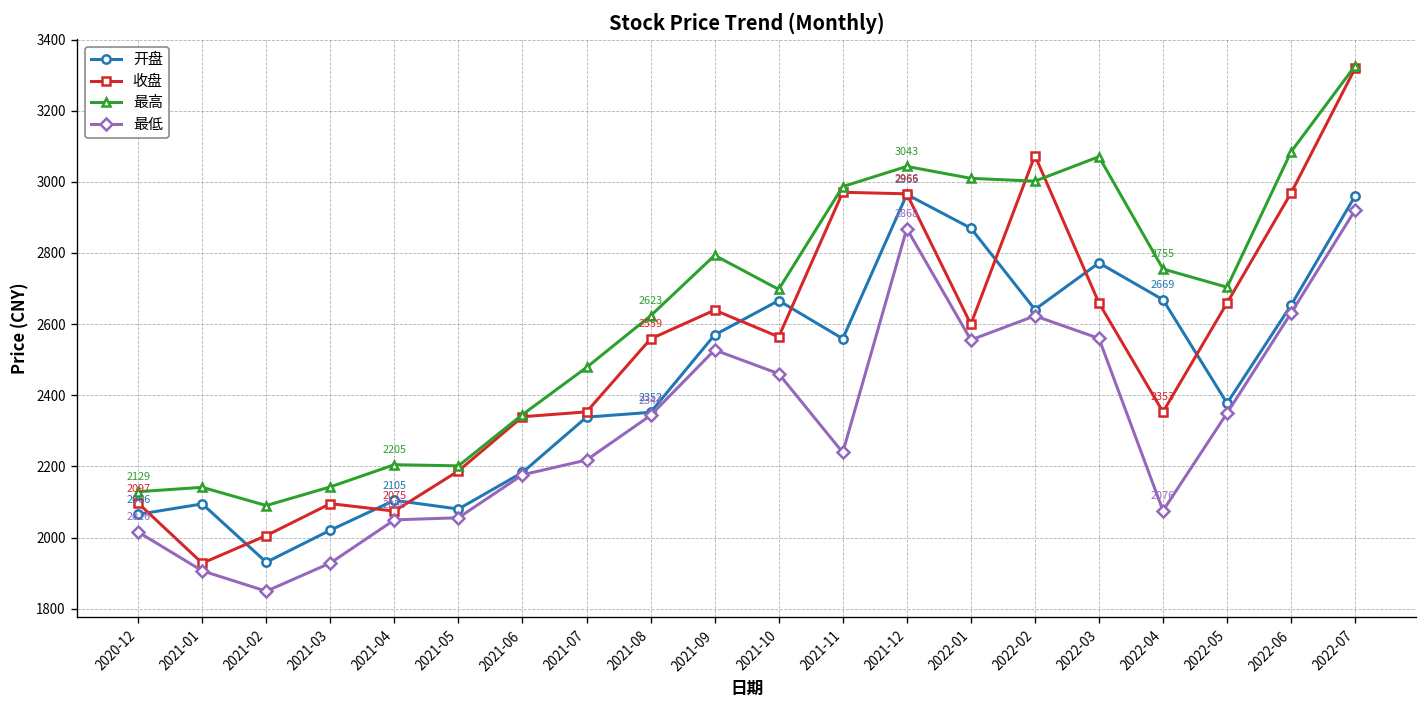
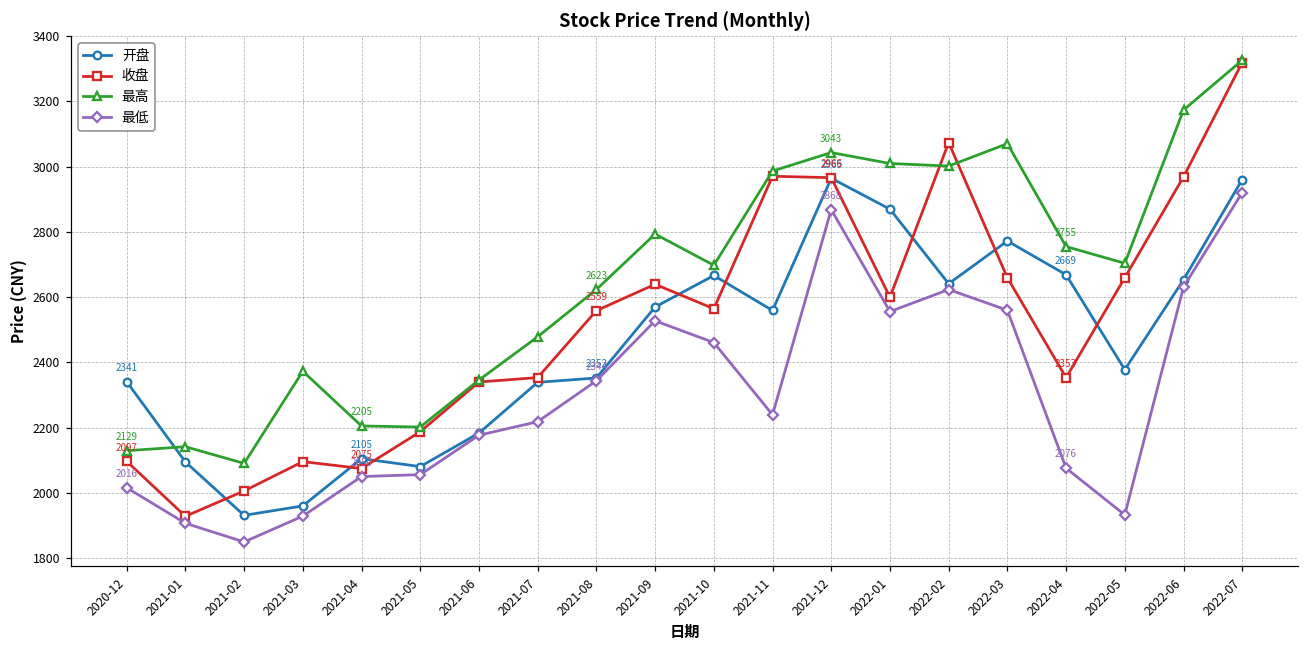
  {
    "开盘": {
-     "2020-12": 2066,
-     "2021-03": 2020,
+     "2020-12": 2341,
+     "2021-03": 1960,
      "2021-04": 2105,
      "2022-04": 2669
    },
    "收盘": {
      "2021-08": 2559,
      "2022-04": 2353
    },
    "最高": {
      "2021-01": 2140,
      "2021-02": 2090,
-     "2021-03": 2140,
+     "2021-03": 2370,
      "2021-05": 2200,
      "2021-07": 2480,
      "2021-09": 2790,
      "2021-10": 2700,
      "2021-11": 2990,
      "2022-01": 3010,
      "2022-02": 3000,
      "2022-03": 3070,
      "2022-05": 2700,
-     "2022-06": 3080
+     "2022-06": 3170
    },
    "最低": {
      "2021-01": 1910,
      "2021-02": 1850,
      "2021-03": 1930,
      "2021-05": 2060,
      "2021-07": 2220,
      "2021-09": 2530,
      "2021-10": 2460,
      "2021-11": 2240,
      "2022-01": 2560,
      "2022-02": 2620,
      "2022-03": 2560,
-     "2022-05": 2350,
+     "2022-05": 1930,
      "2022-06": 2630,
      "2022-07": 2920
    }
  }
